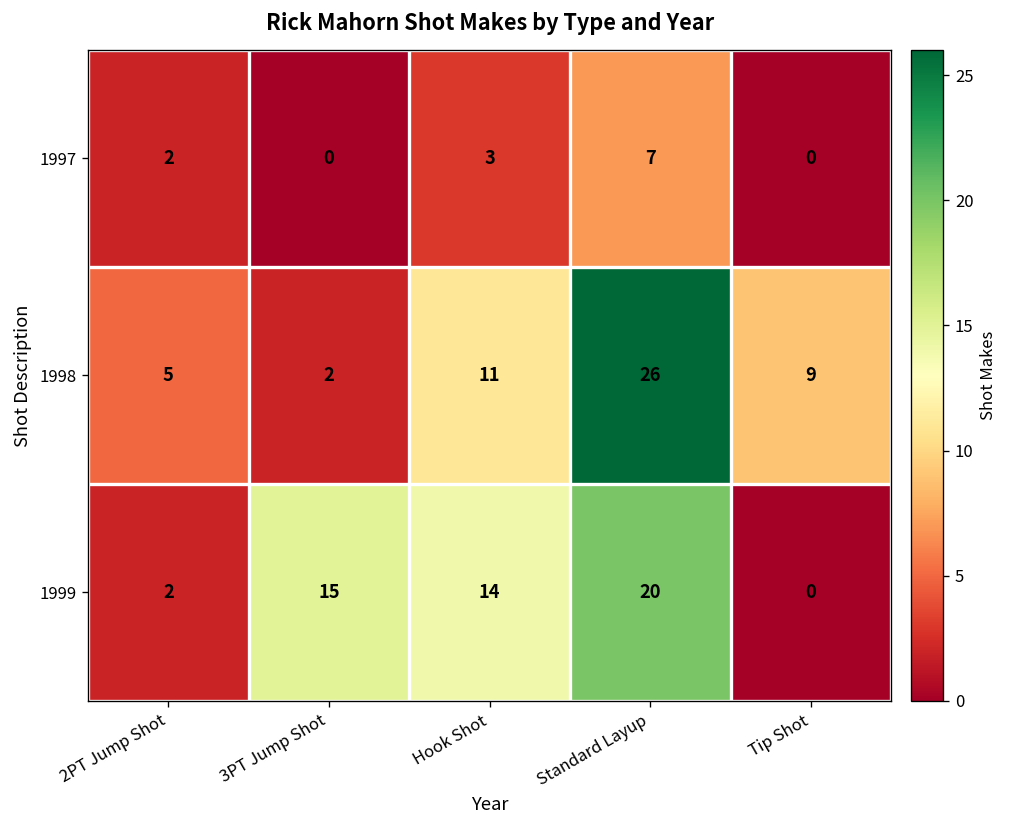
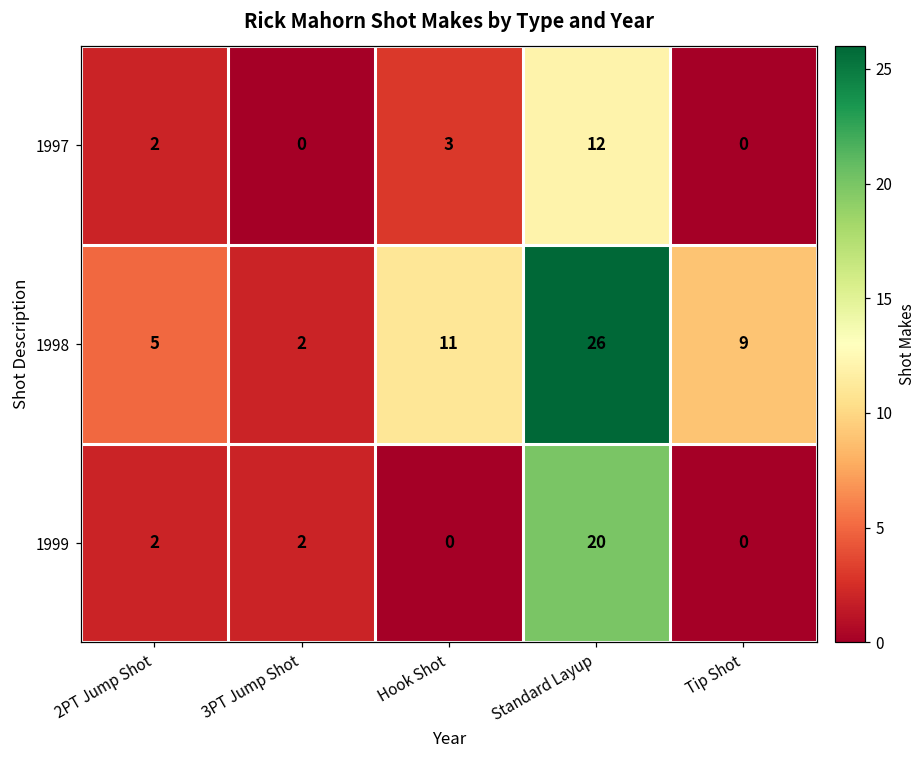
  {
    "1997": {
      "2PT Jump Shot": 2,
      "3PT Jump Shot": 0,
      "Hook Shot": 3,
-     "Standard Layup": 7,
+     "Standard Layup": 12,
      "Tip Shot": 0
    },
    "1998": {
      "2PT Jump Shot": 5,
      "3PT Jump Shot": 2,
      "Hook Shot": 11,
      "Standard Layup": 26,
      "Tip Shot": 9
    },
    "1999": {
      "2PT Jump Shot": 2,
-     "3PT Jump Shot": 15,
-     "Hook Shot": 14,
+     "3PT Jump Shot": 2,
+     "Hook Shot": 0,
      "Standard Layup": 20,
      "Tip Shot": 0
    }
  }
